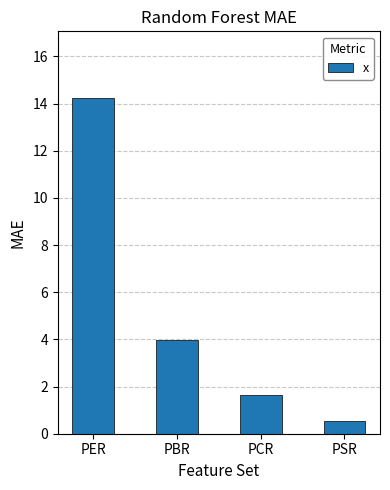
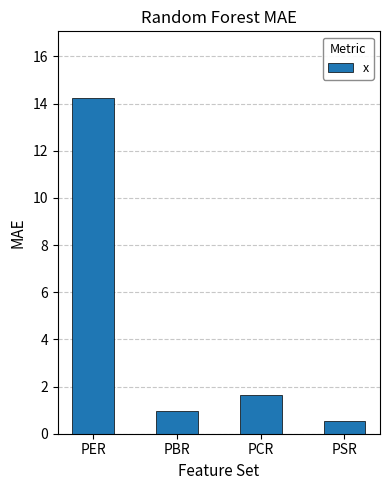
  {
    "PER": 14.2,
-   "PBR": 4.0,
+   "PBR": 0.9,
    "PCR": 1.6,
    "PSR": 0.5
  }
